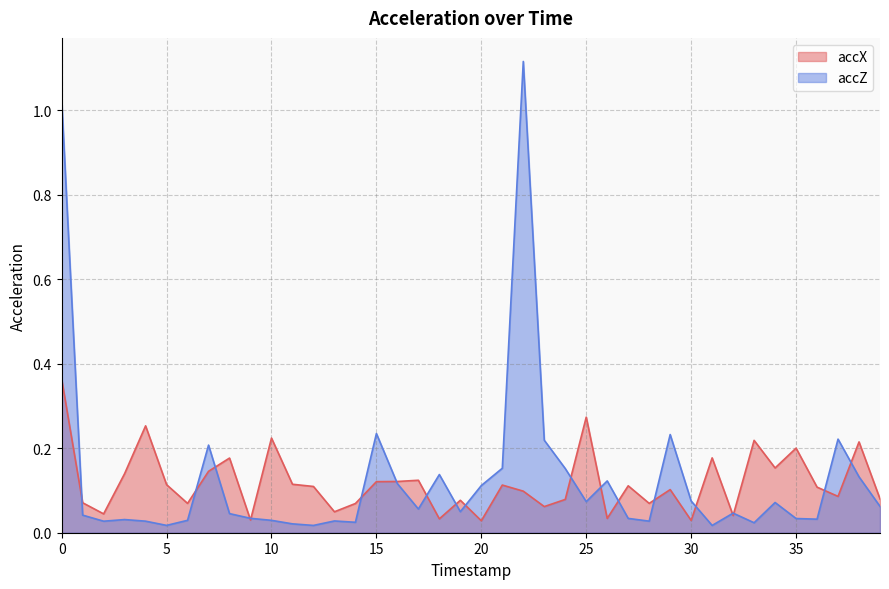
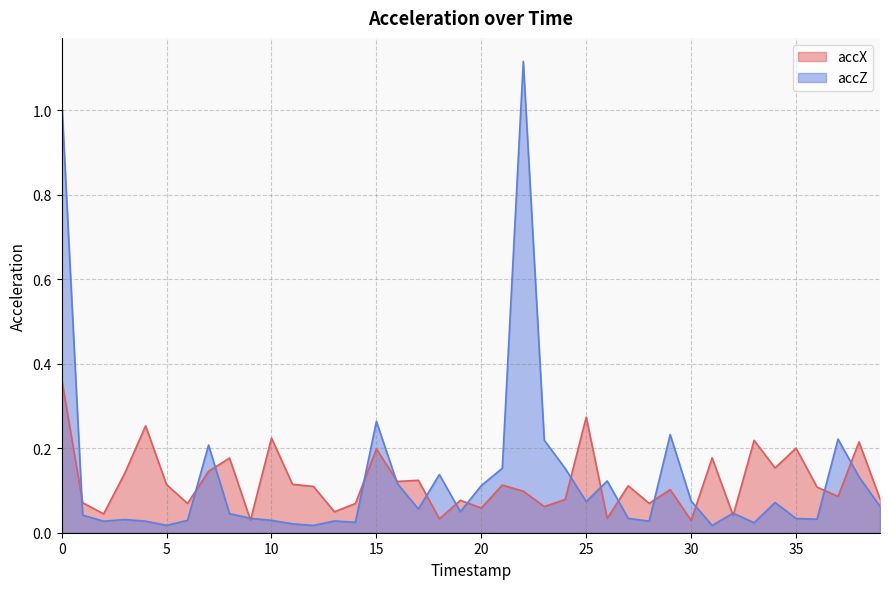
  {
    "accX": {
      "0": 0.36,
      "5": 0.11,
      "10": 0.22,
-     "15": 0.12,
-     "20": 0.03,
+     "15": 0.20,
+     "20": 0.06,
      "25": 0.27,
      "30": 0.03,
      "35": 0.20
    },
    "accZ": {
      "0": 1.02,
      "5": 0.02,
      "10": 0.03,
-     "15": 0.23,
+     "15": 0.26,
      "20": 0.11,
      "25": 0.07,
      "30": 0.08,
      "35": 0.03
    }
  }
